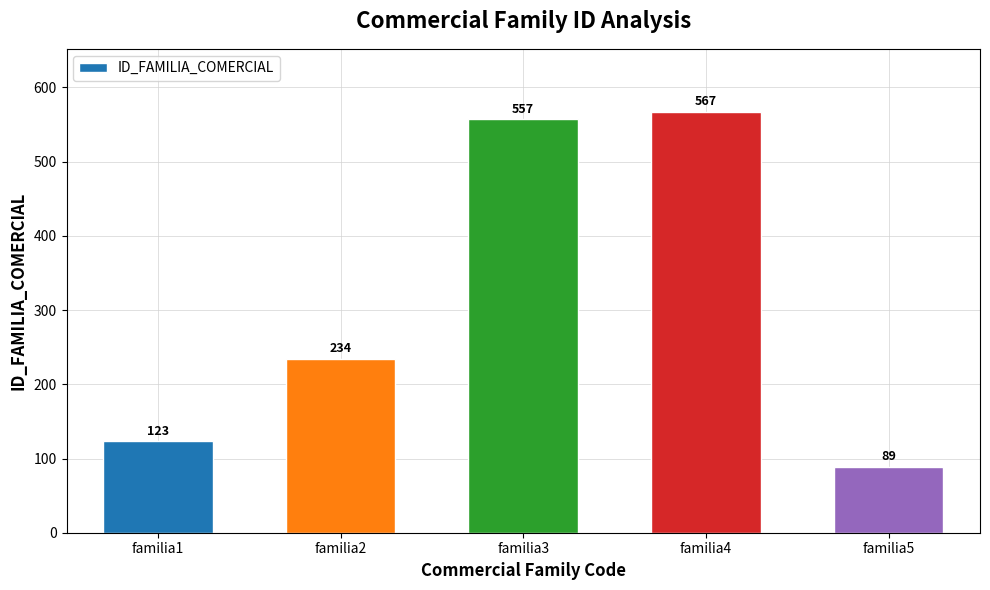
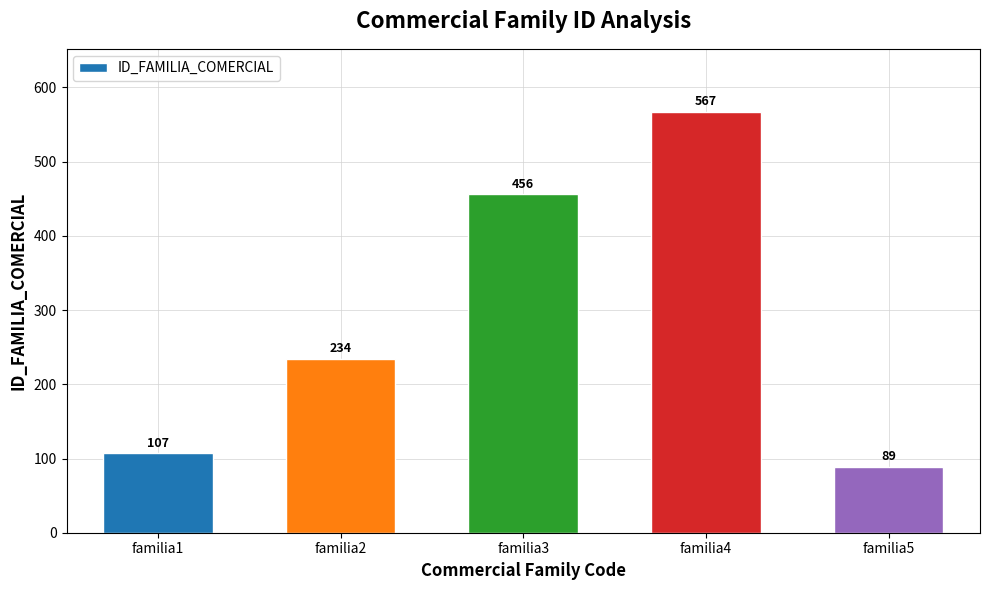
  {
-   "familia1": 123,
+   "familia1": 107,
    "familia2": 234,
-   "familia3": 557,
+   "familia3": 456,
    "familia4": 567,
    "familia5": 89
  }
